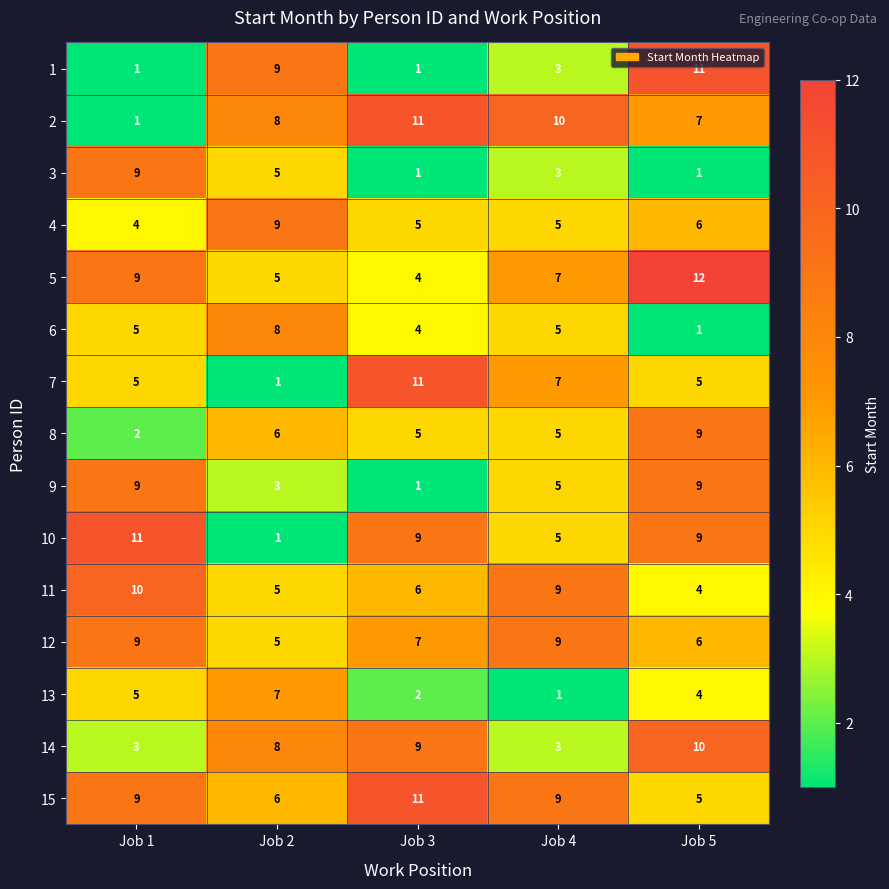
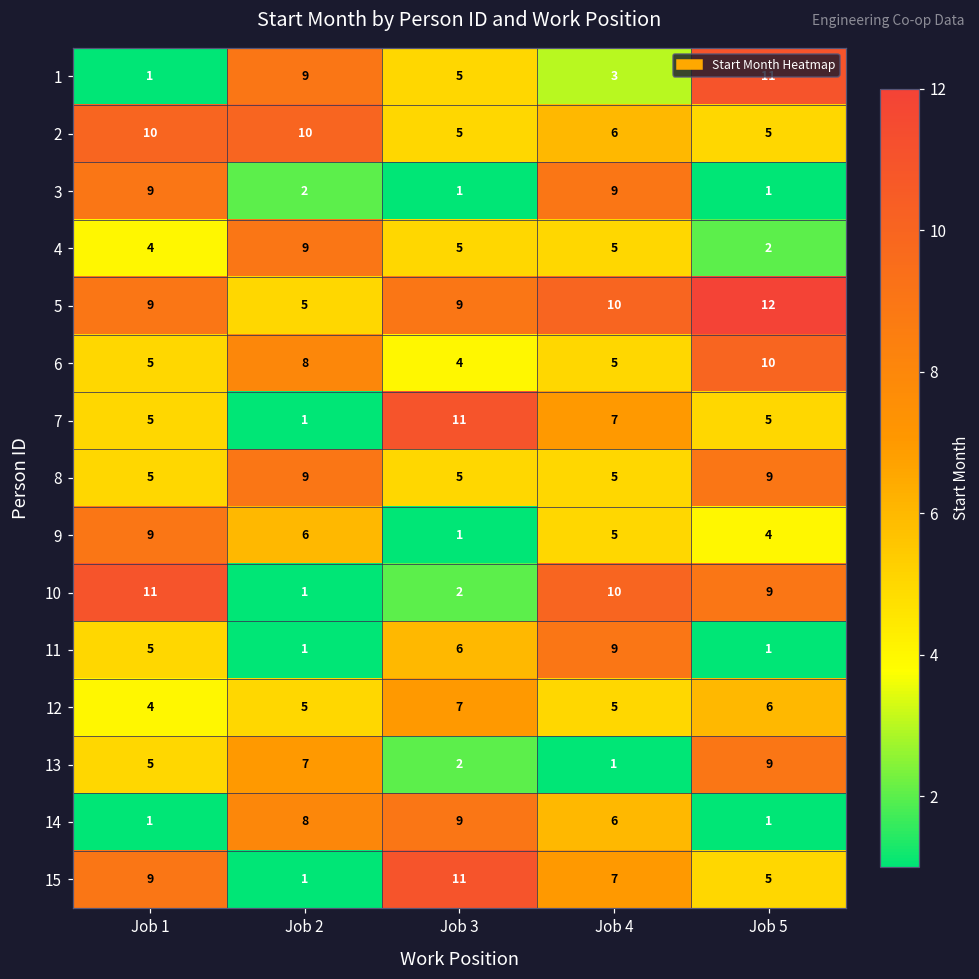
  {
    "1": {
      "Job 1": 1,
      "Job 2": 9,
-     "Job 3": 1,
+     "Job 3": 5,
      "Job 4": 3
    },
    "2": {
-     "Job 1": 1,
-     "Job 2": 8,
-     "Job 3": 11,
-     "Job 4": 10,
-     "Job 5": 7
+     "Job 1": 10,
+     "Job 2": 10,
+     "Job 3": 5,
+     "Job 4": 6,
+     "Job 5": 5
    },
    "3": {
      "Job 1": 9,
-     "Job 2": 5,
+     "Job 2": 2,
      "Job 3": 1,
-     "Job 4": 3,
+     "Job 4": 9,
      "Job 5": 1
    },
    "4": {
      "Job 1": 4,
      "Job 2": 9,
      "Job 3": 5,
      "Job 4": 5,
-     "Job 5": 6
+     "Job 5": 2
    },
    "5": {
      "Job 1": 9,
      "Job 2": 5,
-     "Job 3": 4,
-     "Job 4": 7,
+     "Job 3": 9,
+     "Job 4": 10,
      "Job 5": 12
    },
    "6": {
      "Job 1": 5,
      "Job 2": 8,
      "Job 3": 4,
      "Job 4": 5,
-     "Job 5": 1
+     "Job 5": 10
    },
    "7": {
      "Job 1": 5,
      "Job 2": 1,
      "Job 3": 11,
      "Job 4": 7,
      "Job 5": 5
    },
    "8": {
-     "Job 1": 2,
-     "Job 2": 6,
+     "Job 1": 5,
+     "Job 2": 9,
      "Job 3": 5,
      "Job 4": 5,
      "Job 5": 9
    },
    "9": {
      "Job 1": 9,
-     "Job 2": 3,
+     "Job 2": 6,
      "Job 3": 1,
      "Job 4": 5,
-     "Job 5": 9
+     "Job 5": 4
    },
    "10": {
      "Job 1": 11,
      "Job 2": 1,
-     "Job 3": 9,
-     "Job 4": 5,
+     "Job 3": 2,
+     "Job 4": 10,
      "Job 5": 9
    },
    "11": {
-     "Job 1": 10,
-     "Job 2": 5,
+     "Job 1": 5,
+     "Job 2": 1,
      "Job 3": 6,
      "Job 4": 9,
-     "Job 5": 4
+     "Job 5": 1
    },
    "12": {
-     "Job 1": 9,
+     "Job 1": 4,
      "Job 2": 5,
      "Job 3": 7,
-     "Job 4": 9,
+     "Job 4": 5,
      "Job 5": 6
    },
    "13": {
      "Job 1": 5,
      "Job 2": 7,
      "Job 3": 2,
      "Job 4": 1,
-     "Job 5": 4
+     "Job 5": 9
    },
    "14": {
-     "Job 1": 3,
+     "Job 1": 1,
      "Job 2": 8,
      "Job 3": 9,
-     "Job 4": 3,
-     "Job 5": 10
+     "Job 4": 6,
+     "Job 5": 1
    },
    "15": {
      "Job 1": 9,
-     "Job 2": 6,
+     "Job 2": 1,
      "Job 3": 11,
-     "Job 4": 9,
+     "Job 4": 7,
      "Job 5": 5
    }
  }
